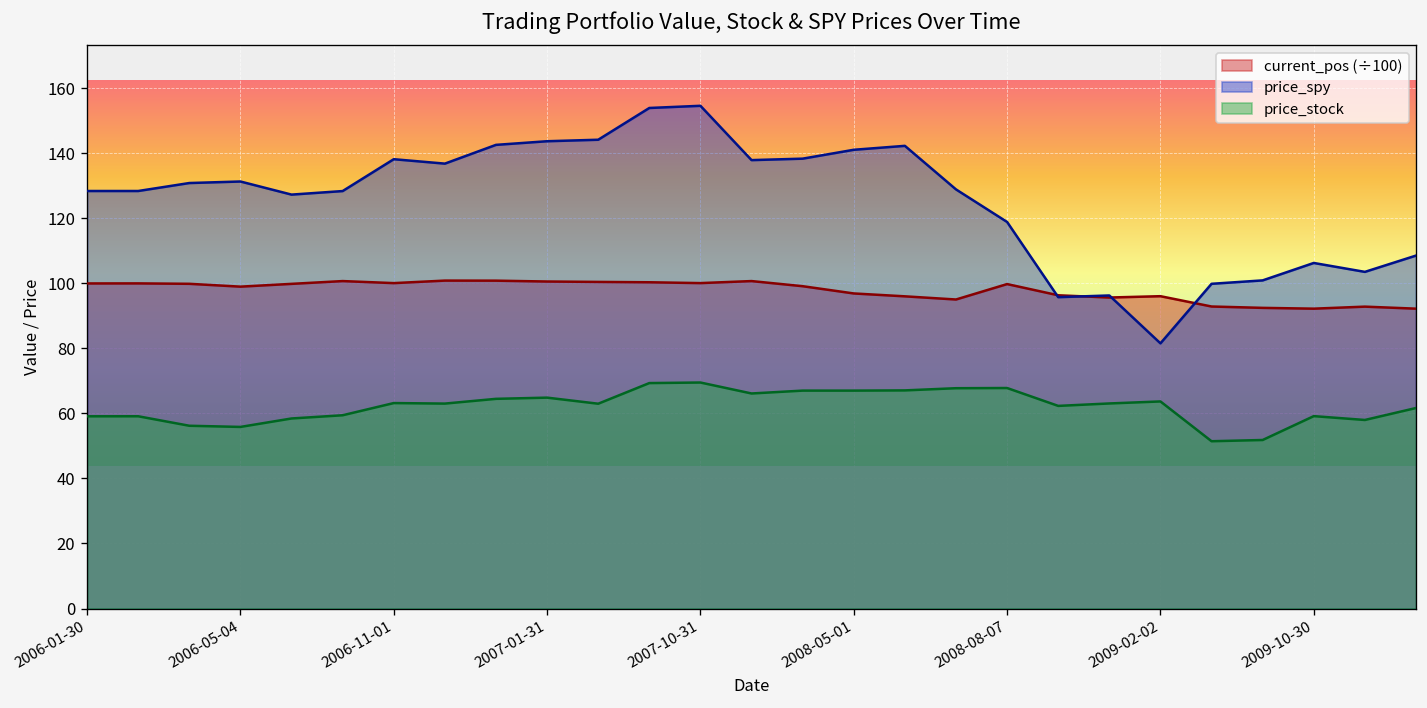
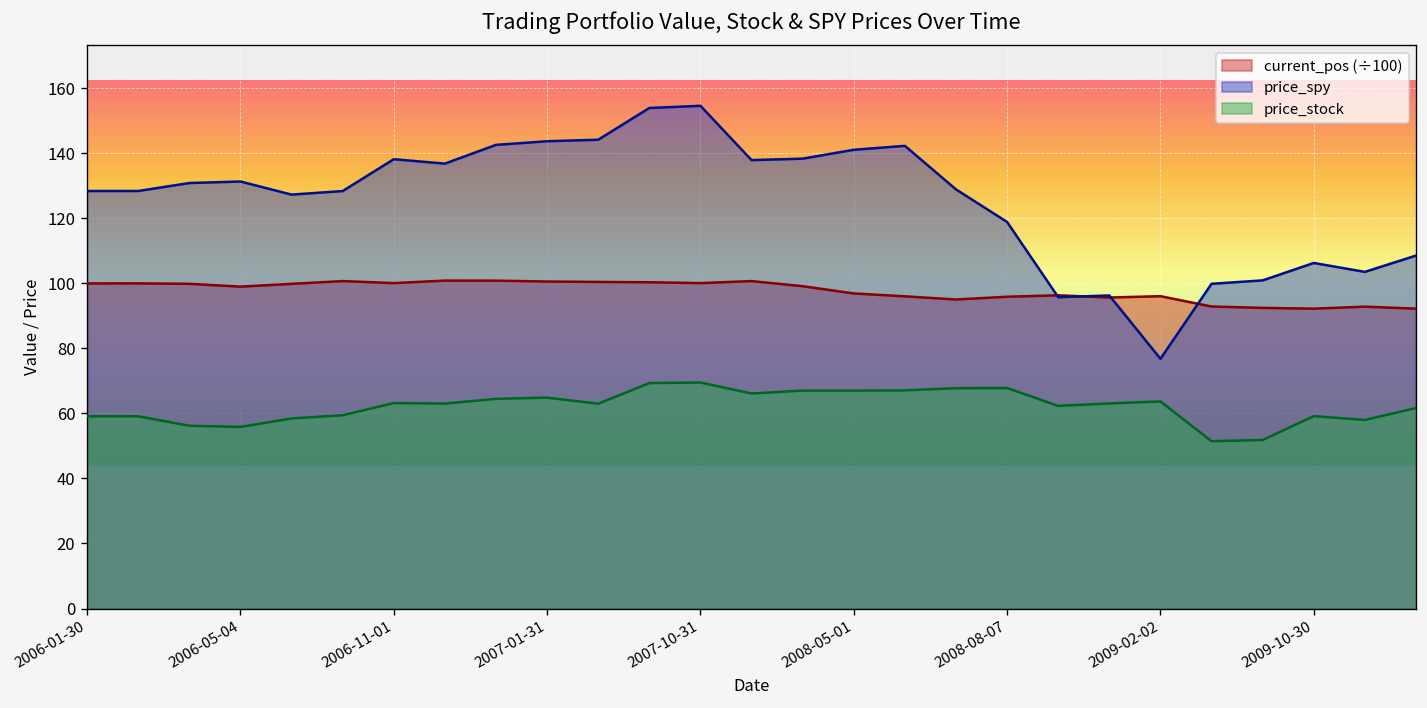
  {
    "current_pos (÷100)": {
-     "2008-08-07": 100,
+     "2008-08-07": 96,
      "2009-02-02": 96
    },
    "price_spy": {
      "2008-08-07": 119,
-     "2009-02-02": 82
+     "2009-02-02": 77
    },
    "price_stock": {
      "2008-08-07": 68,
      "2009-02-02": 64
    }
  }
